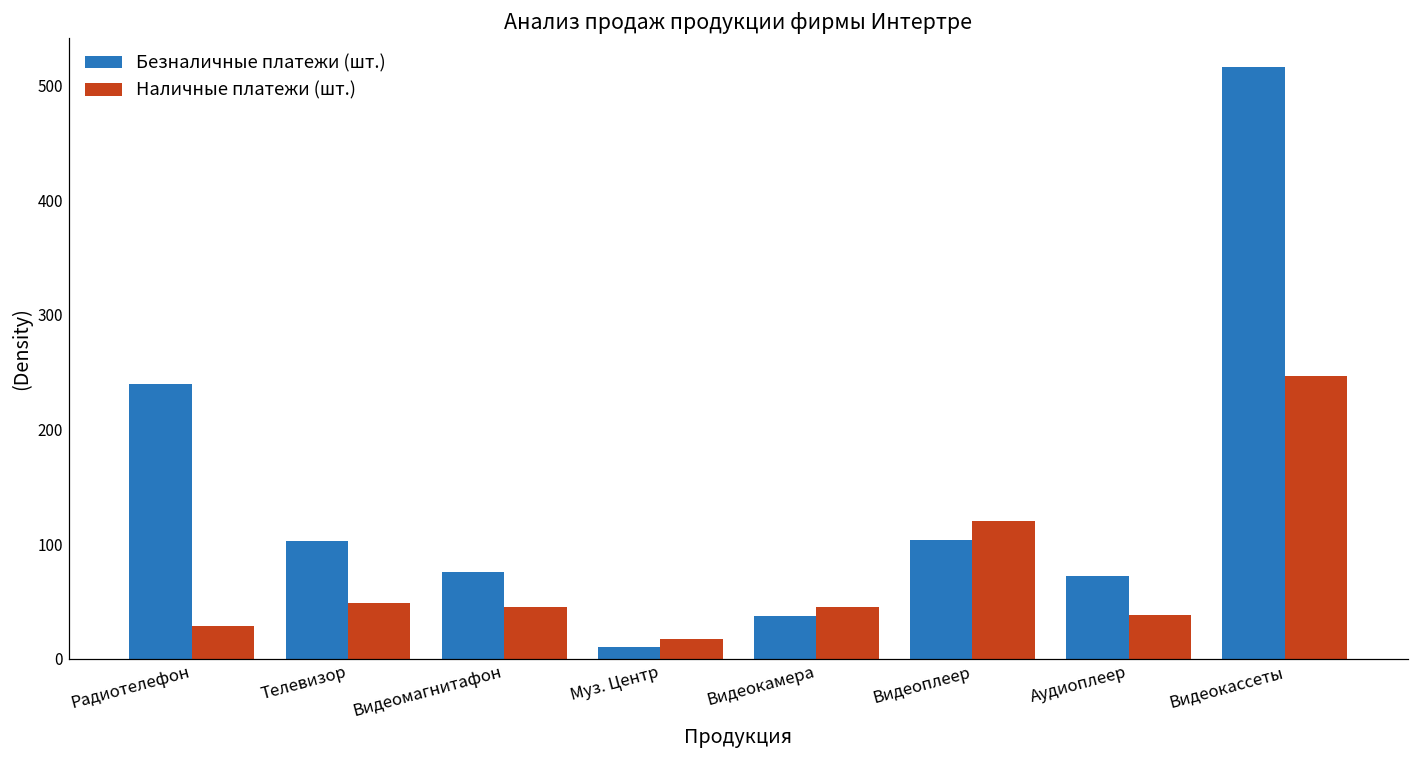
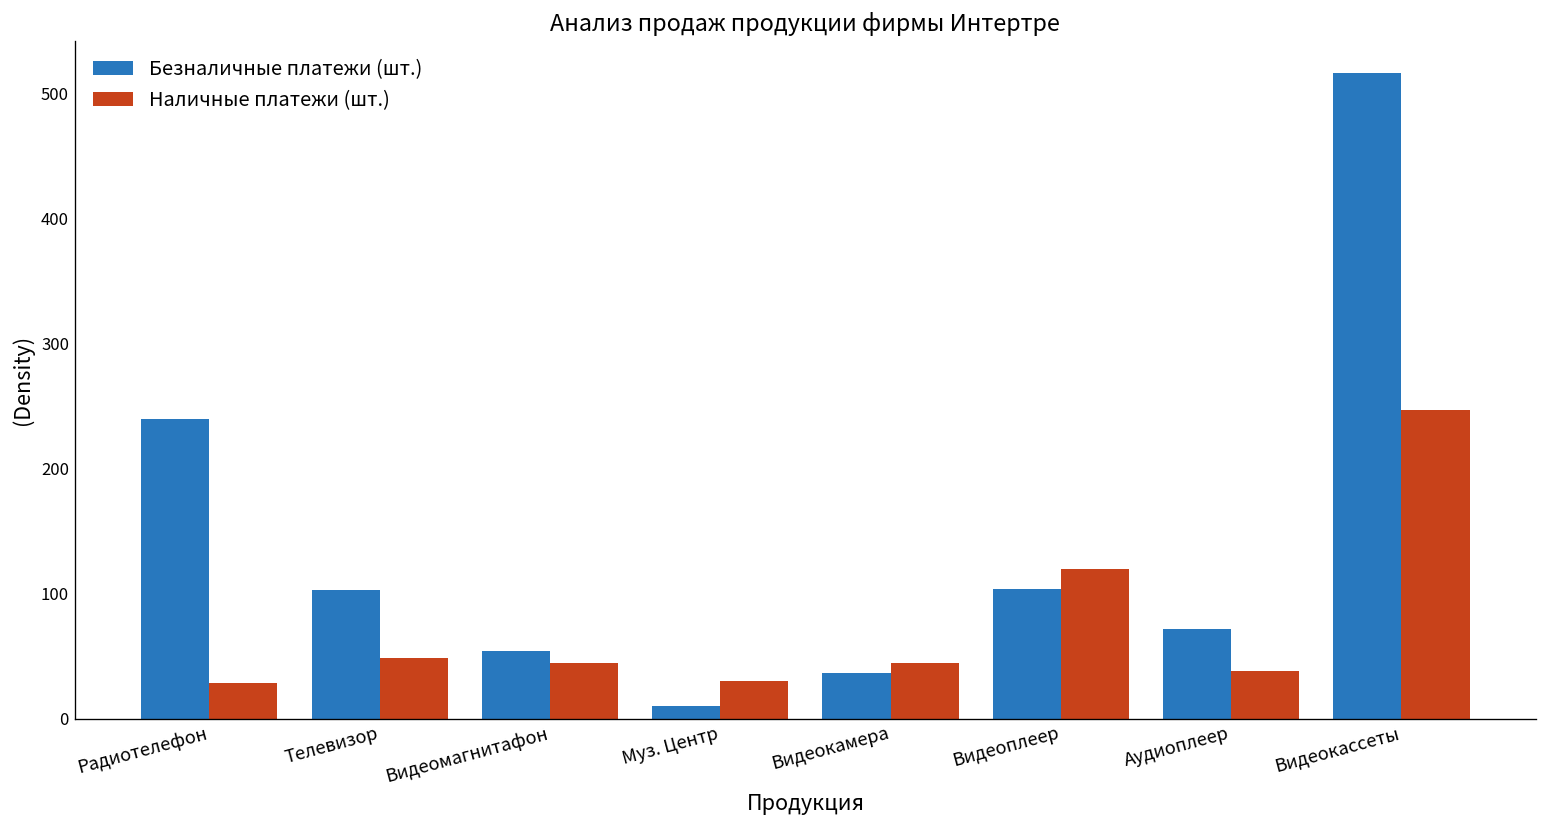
  {
    "Безналичные платежи (шт.)": {
      "Радиотелефон": 240,
      "Телевизор": 103,
-     "Видеомагнитафон": 76,
+     "Видеомагнитафон": 54,
      "Муз. Центр": 10,
      "Видеокамера": 37,
      "Видеоплеер": 104,
      "Аудиоплеер": 72,
      "Видеокассеты": 516
    },
    "Наличные платежи (шт.)": {
      "Радиотелефон": 29,
      "Телевизор": 49,
      "Видеомагнитафон": 45,
-     "Муз. Центр": 17,
+     "Муз. Центр": 30,
      "Видеокамера": 45,
      "Видеоплеер": 120,
      "Аудиоплеер": 38,
      "Видеокассеты": 247
    }
  }
